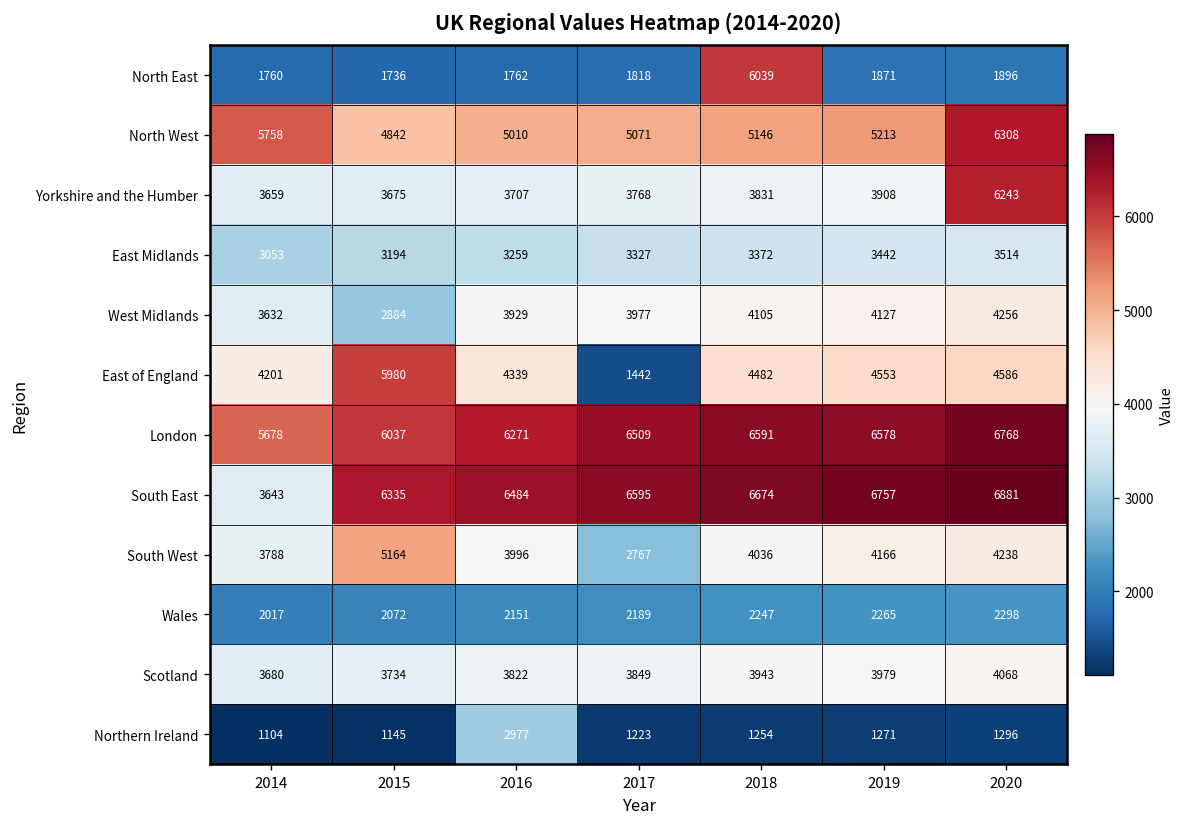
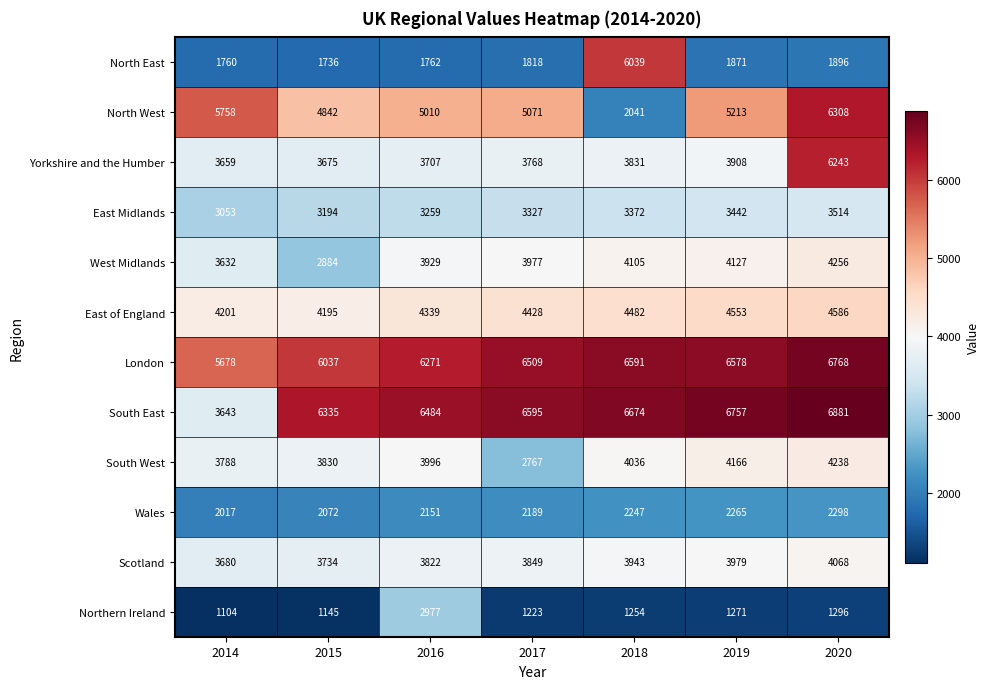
  {
    "North East": {
      "2014": 1760,
      "2015": 1736,
      "2016": 1762,
      "2017": 1818,
      "2018": 6039,
      "2019": 1871,
      "2020": 1896
    },
    "North West": {
      "2014": 5758,
      "2015": 4842,
      "2016": 5010,
      "2017": 5071,
-     "2018": 5146,
+     "2018": 2041,
      "2019": 5213,
      "2020": 6308
    },
    "Yorkshire and the Humber": {
      "2014": 3659,
      "2015": 3675,
      "2016": 3707,
      "2017": 3768,
      "2018": 3831,
      "2019": 3908,
      "2020": 6243
    },
    "East Midlands": {
      "2014": 3053,
      "2015": 3194,
      "2016": 3259,
      "2017": 3327,
      "2018": 3372,
      "2019": 3442,
      "2020": 3514
    },
    "West Midlands": {
      "2014": 3632,
      "2015": 2884,
      "2016": 3929,
      "2017": 3977,
      "2018": 4105,
      "2019": 4127,
      "2020": 4256
    },
    "East of England": {
      "2014": 4201,
-     "2015": 5980,
+     "2015": 4195,
      "2016": 4339,
-     "2017": 1442,
+     "2017": 4428,
      "2018": 4482,
      "2019": 4553,
      "2020": 4586
    },
    "London": {
      "2014": 5678,
      "2015": 6037,
      "2016": 6271,
      "2017": 6509,
      "2018": 6591,
      "2019": 6578,
      "2020": 6768
    },
    "South East": {
      "2014": 3643,
      "2015": 6335,
      "2016": 6484,
      "2017": 6595,
      "2018": 6674,
      "2019": 6757,
      "2020": 6881
    },
    "South West": {
      "2014": 3788,
-     "2015": 5164,
+     "2015": 3830,
      "2016": 3996,
      "2017": 2767,
      "2018": 4036,
      "2019": 4166,
      "2020": 4238
    },
    "Wales": {
      "2014": 2017,
      "2015": 2072,
      "2016": 2151,
      "2017": 2189,
      "2018": 2247,
      "2019": 2265,
      "2020": 2298
    },
    "Scotland": {
      "2014": 3680,
      "2015": 3734,
      "2016": 3822,
      "2017": 3849,
      "2018": 3943,
      "2019": 3979,
      "2020": 4068
    },
    "Northern Ireland": {
      "2014": 1104,
      "2015": 1145,
      "2016": 2977,
      "2017": 1223,
      "2018": 1254,
      "2019": 1271,
      "2020": 1296
    }
  }
